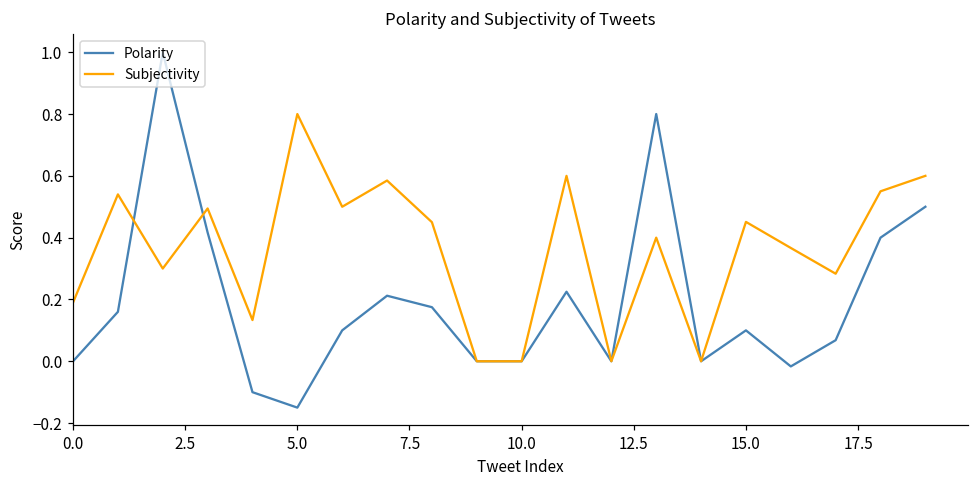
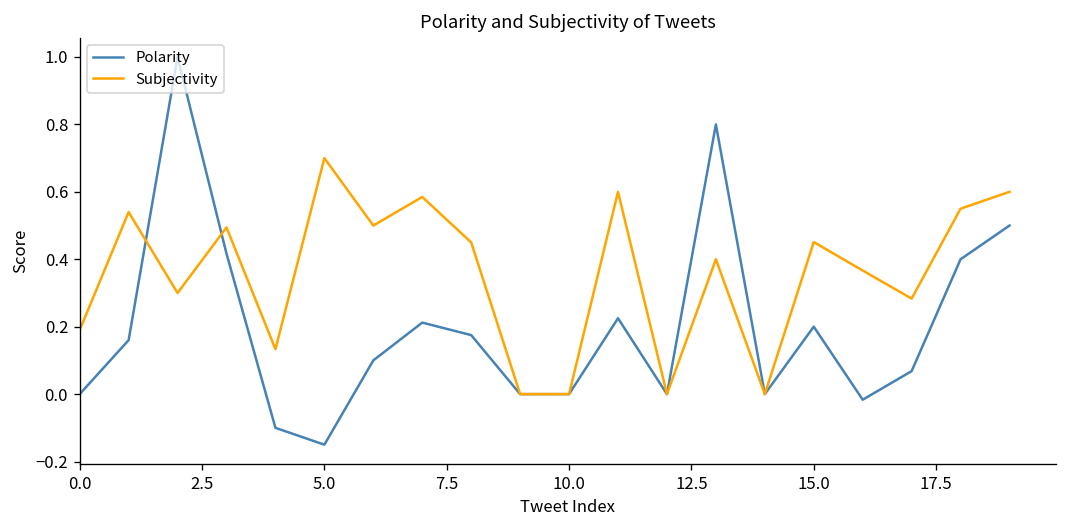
  {
    "Polarity": {
      "0.0": 0.0,
      "5.0": -0.15,
-     "15.0": 0.1
+     "15.0": 0.2
    },
    "Subjectivity": {
      "0.0": 0.19,
-     "5.0": 0.8,
+     "5.0": 0.7,
      "15.0": 0.45
    }
  }
